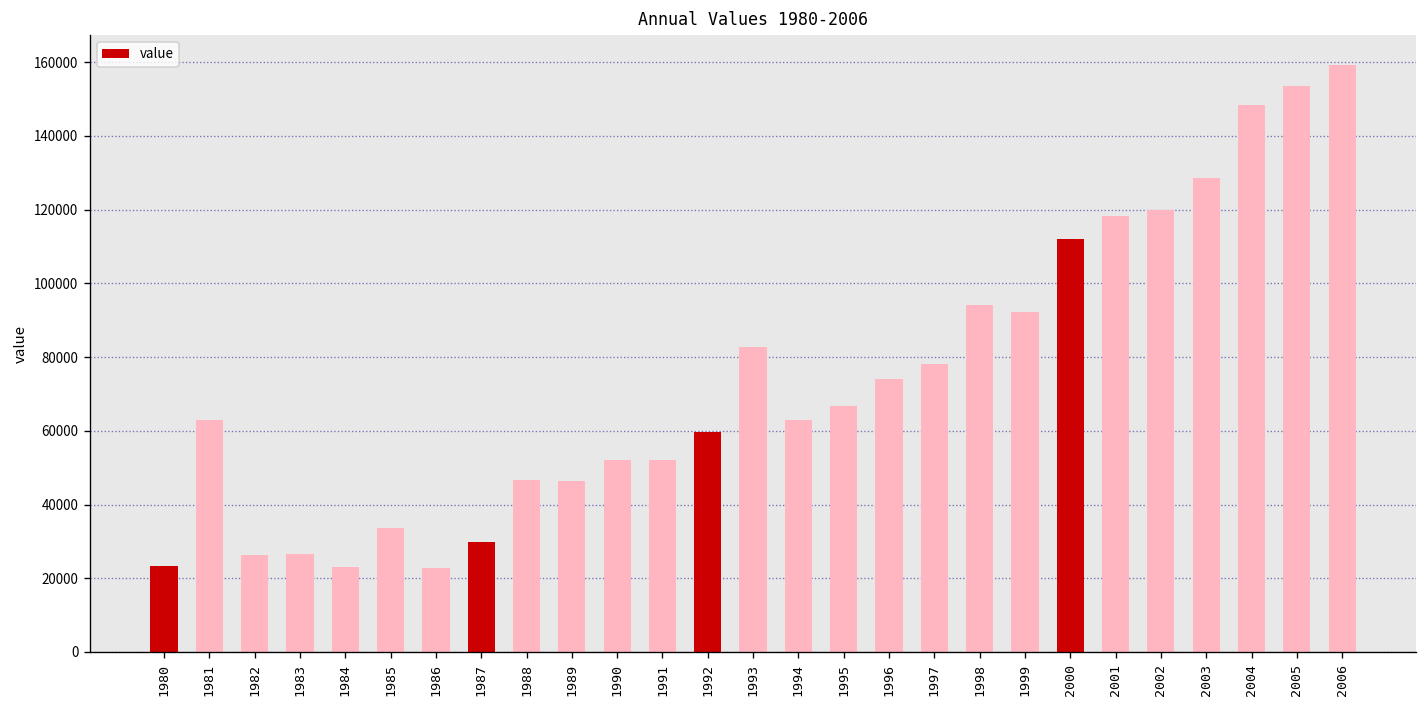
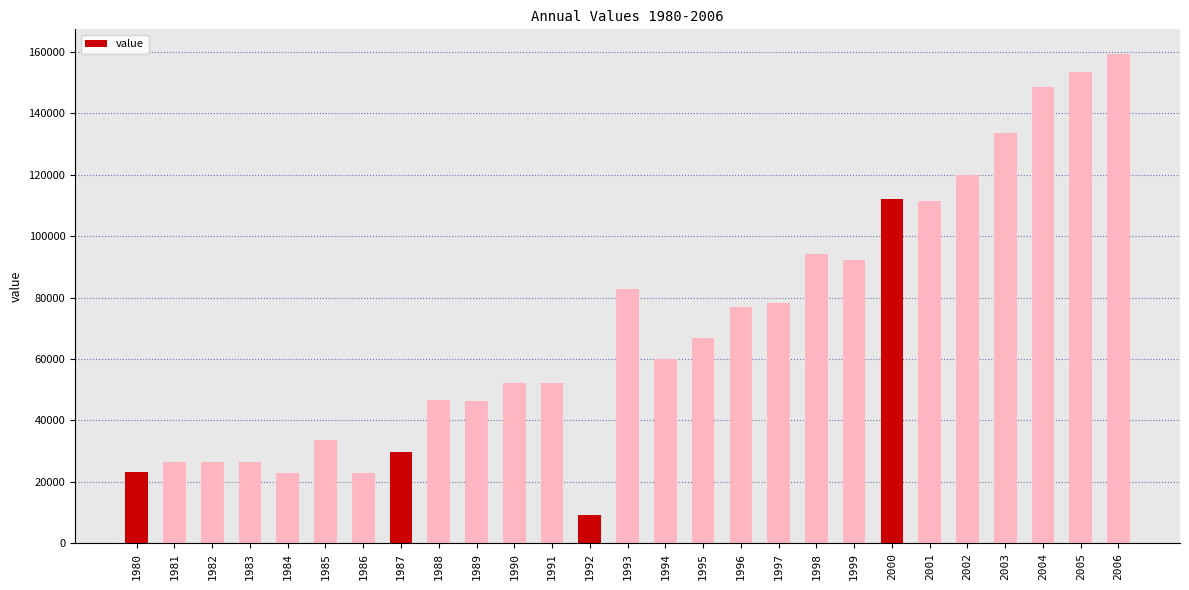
  {
    "1980": 23000,
-   "1981": 63000,
+   "1981": 26000,
    "1982": 26000,
    "1983": 27000,
    "1984": 23000,
    "1985": 34000,
    "1986": 23000,
    "1987": 30000,
    "1988": 47000,
    "1989": 46000,
    "1990": 52000,
    "1991": 52000,
-   "1992": 60000,
+   "1992": 9000,
    "1993": 83000,
-   "1994": 63000,
+   "1994": 60000,
    "1995": 67000,
-   "1996": 74000,
+   "1996": 77000,
    "1997": 78000,
    "1998": 94000,
    "1999": 92000,
    "2000": 112000,
-   "2001": 118000,
+   "2001": 111000,
    "2002": 120000,
-   "2003": 128000,
+   "2003": 134000,
    "2004": 149000,
    "2005": 154000,
    "2006": 159000
  }
